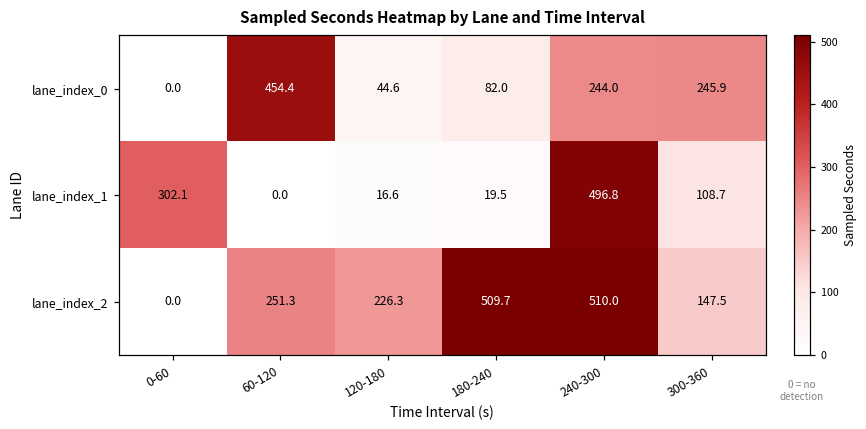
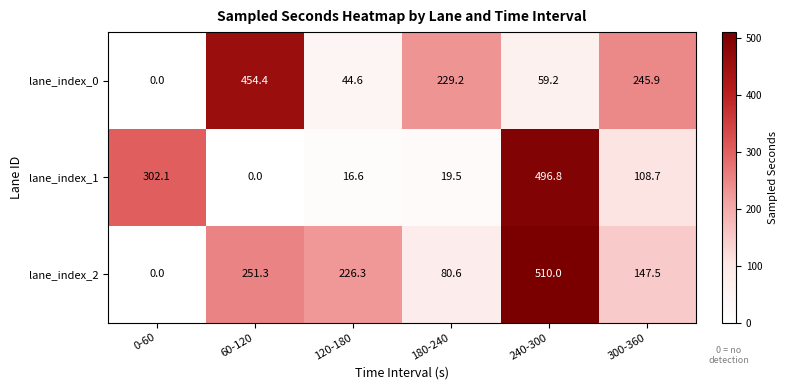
  {
    "lane_index_0": {
      "0-60": 0.0,
      "60-120": 454.4,
      "120-180": 44.6,
-     "180-240": 82.0,
-     "240-300": 244.0,
+     "180-240": 229.2,
+     "240-300": 59.2,
      "300-360": 245.9
    },
    "lane_index_1": {
      "0-60": 302.1,
      "60-120": 0.0,
      "120-180": 16.6,
      "180-240": 19.5,
      "240-300": 496.8,
      "300-360": 108.7
    },
    "lane_index_2": {
      "0-60": 0.0,
      "60-120": 251.3,
      "120-180": 226.3,
-     "180-240": 509.7,
+     "180-240": 80.6,
      "240-300": 510.0,
      "300-360": 147.5
    }
  }
